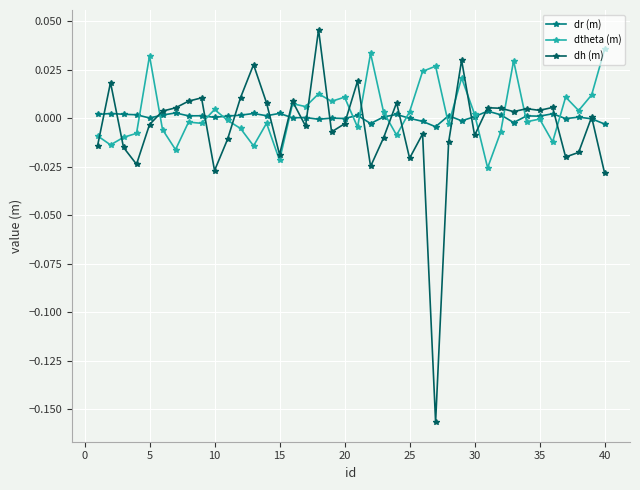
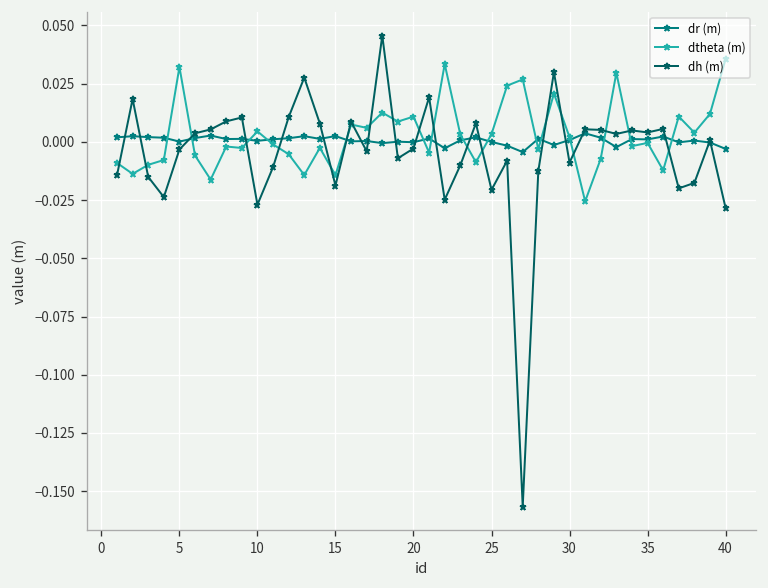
  {
    "dtheta (m)": {
      "5": 0.032,
      "10": 0.004,
-     "15": -0.022,
+     "15": -0.014,
      "20": 0.011,
      "25": 0.003,
      "35": 0.000
    }
  }
